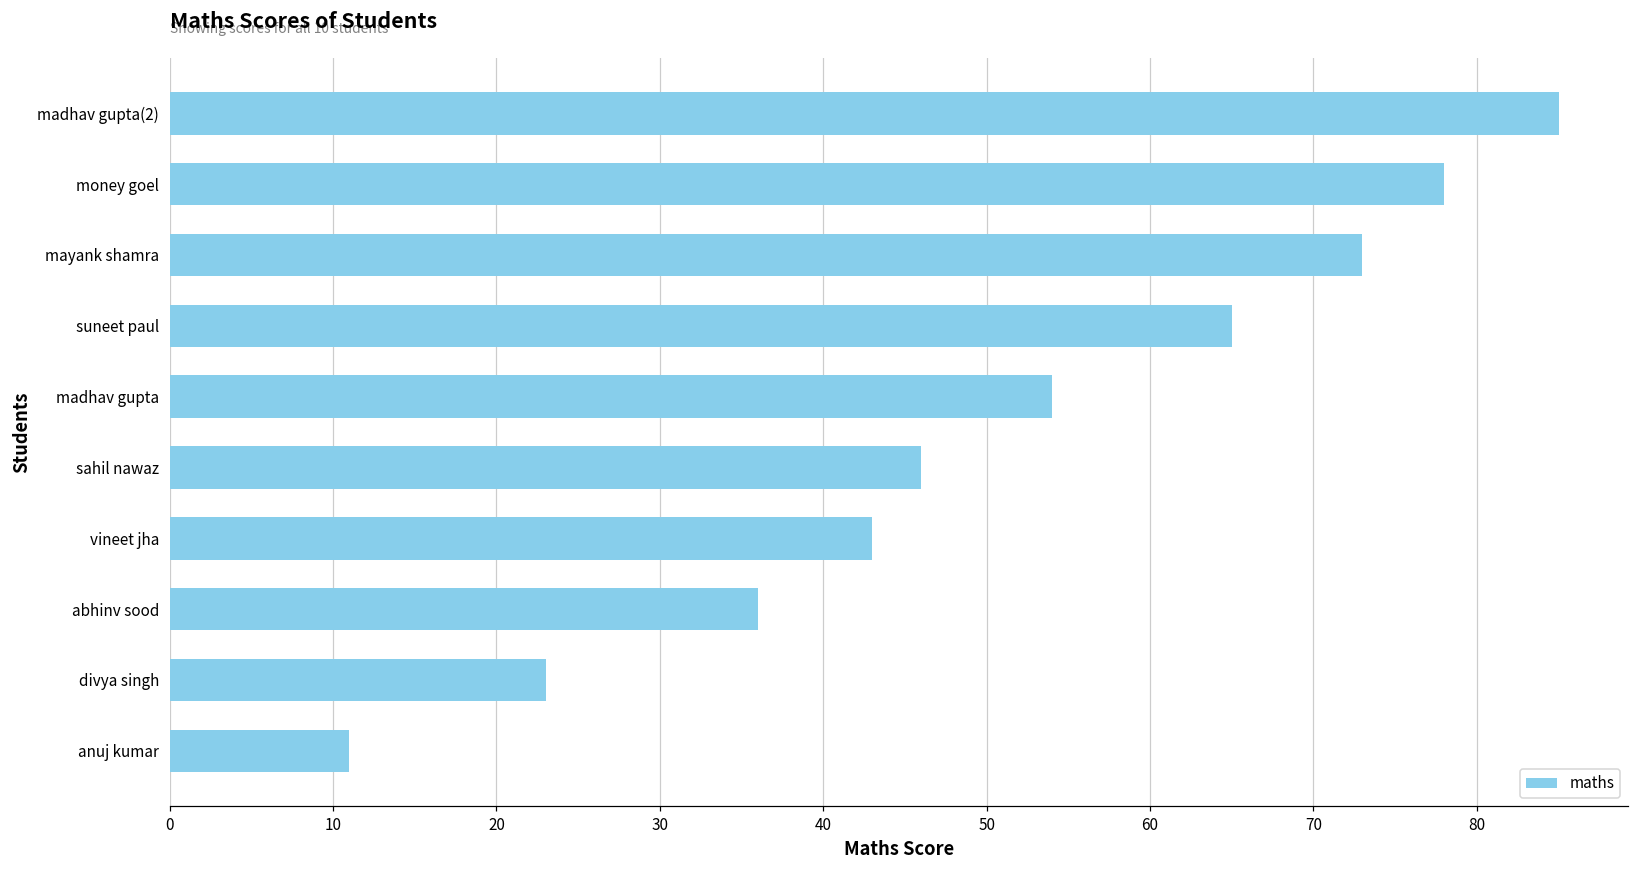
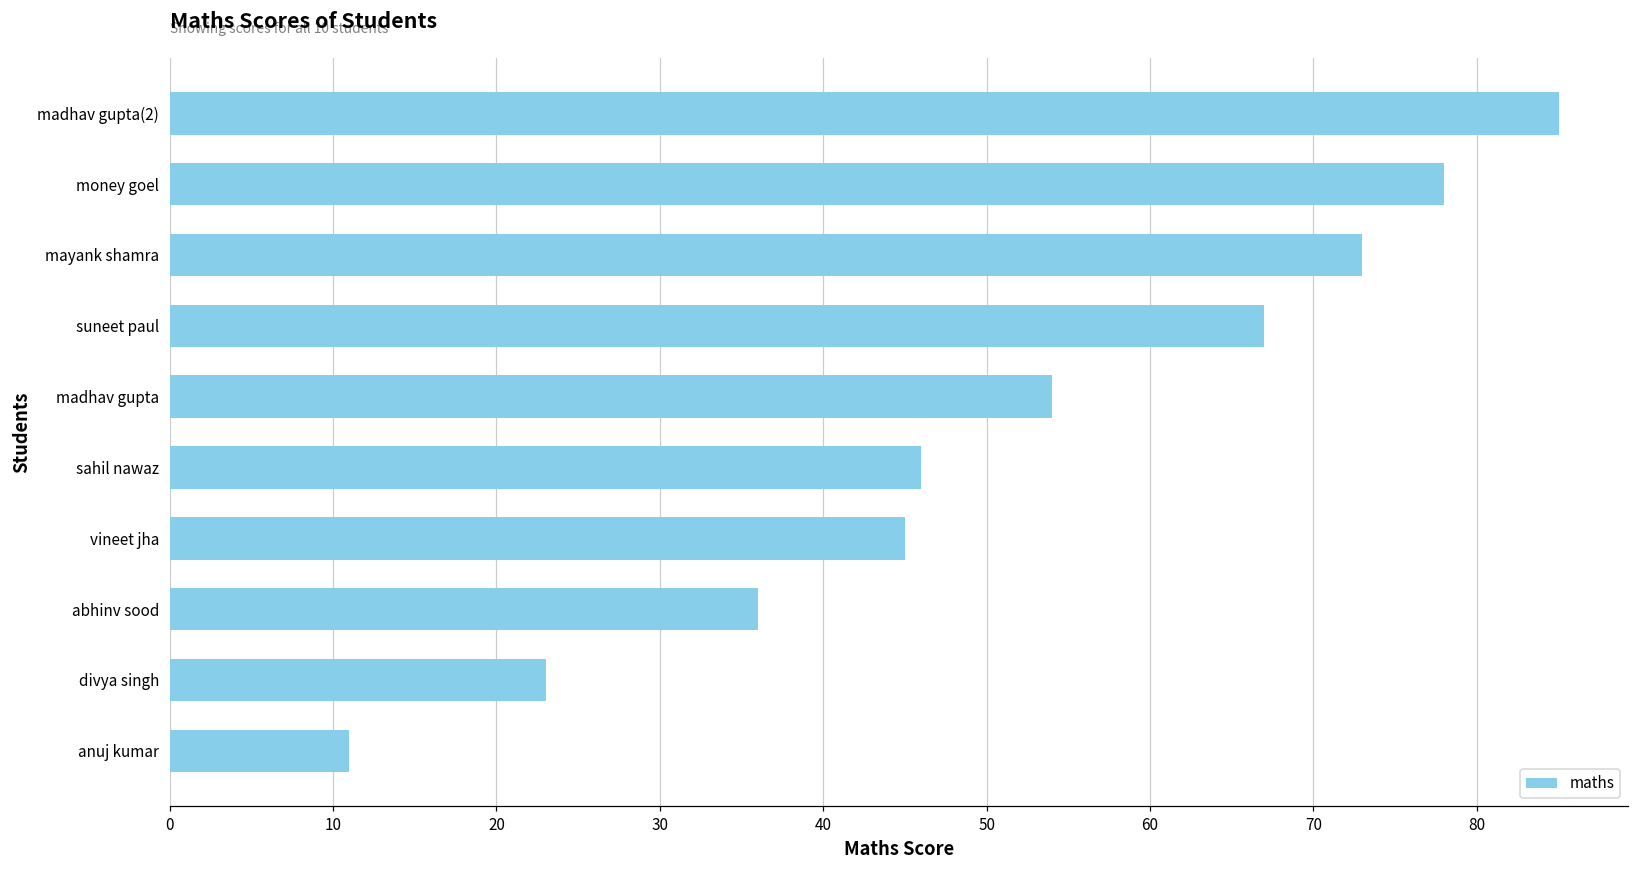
  {
    "madhav gupta(2)": 85,
    "money goel": 78,
    "mayank shamra": 73,
-   "suneet paul": 65,
+   "suneet paul": 67,
    "madhav gupta": 54,
    "sahil nawaz": 46,
-   "vineet jha": 43,
+   "vineet jha": 45,
    "abhinv sood": 36,
    "divya singh": 23,
    "anuj kumar": 11
  }
